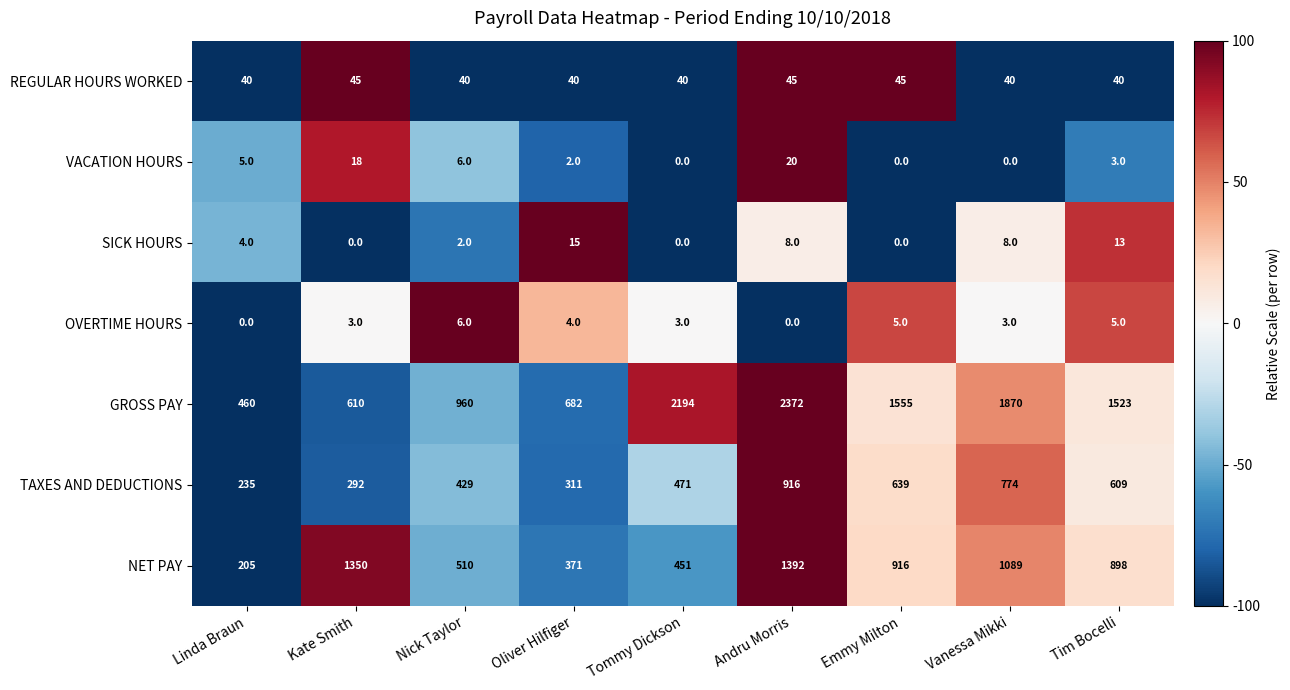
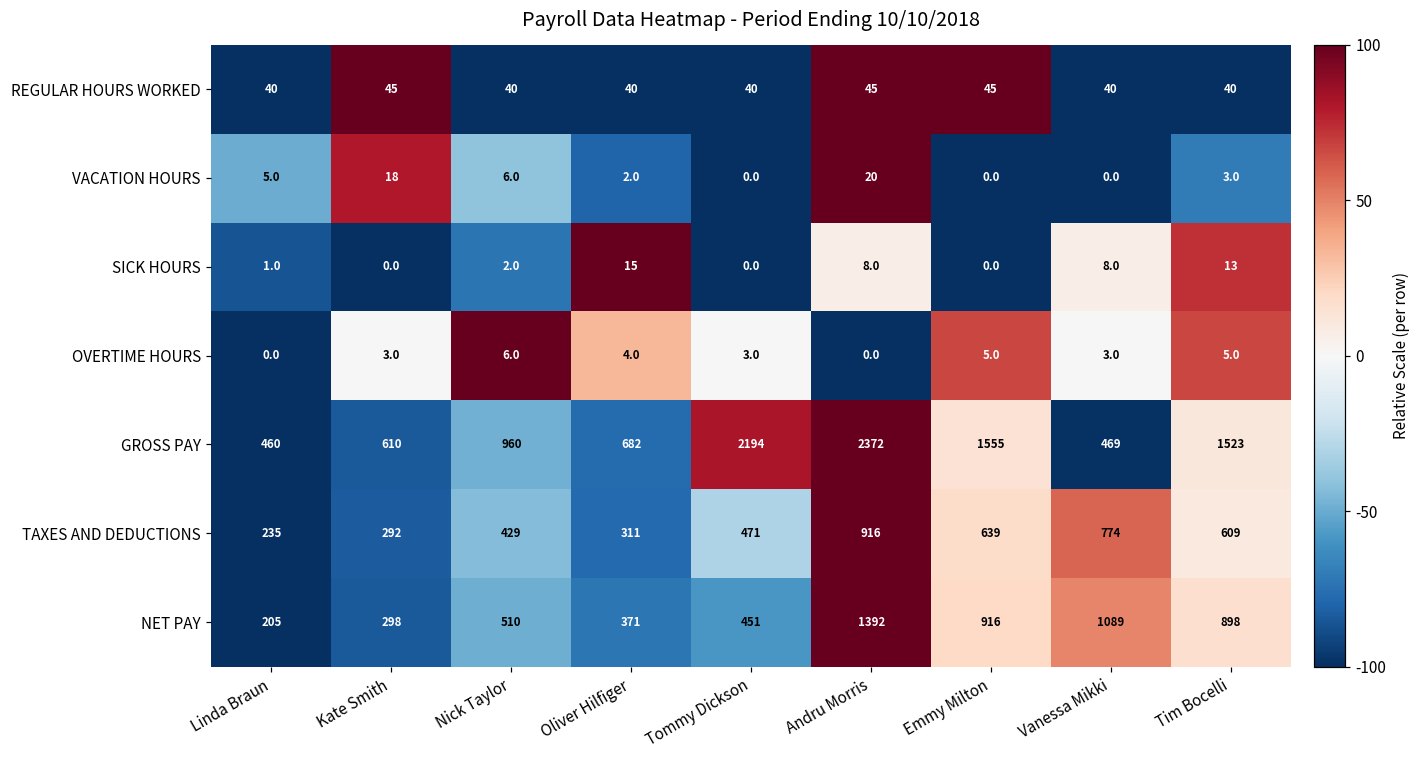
  {
    "REGULAR HOURS WORKED": {
      "Linda Braun": 40,
      "Kate Smith": 45,
      "Nick Taylor": 40,
      "Oliver Hilfiger": 40,
      "Tommy Dickson": 40,
      "Andru Morris": 45,
      "Emmy Milton": 45,
      "Vanessa Mikki": 40,
      "Tim Bocelli": 40
    },
    "VACATION HOURS": {
      "Linda Braun": 5.0,
      "Kate Smith": 18,
      "Nick Taylor": 6.0,
      "Oliver Hilfiger": 2.0,
      "Tommy Dickson": 0.0,
      "Andru Morris": 20,
      "Emmy Milton": 0.0,
      "Vanessa Mikki": 0.0,
      "Tim Bocelli": 3.0
    },
    "SICK HOURS": {
-     "Linda Braun": 4.0,
+     "Linda Braun": 1.0,
      "Kate Smith": 0.0,
      "Nick Taylor": 2.0,
      "Oliver Hilfiger": 15,
      "Tommy Dickson": 0.0,
      "Andru Morris": 8.0,
      "Emmy Milton": 0.0,
      "Vanessa Mikki": 8.0,
      "Tim Bocelli": 13
    },
    "OVERTIME HOURS": {
      "Linda Braun": 0.0,
      "Kate Smith": 3.0,
      "Nick Taylor": 6.0,
      "Oliver Hilfiger": 4.0,
      "Tommy Dickson": 3.0,
      "Andru Morris": 0.0,
      "Emmy Milton": 5.0,
      "Vanessa Mikki": 3.0,
      "Tim Bocelli": 5.0
    },
    "GROSS PAY": {
      "Linda Braun": 460,
      "Kate Smith": 610,
      "Nick Taylor": 960,
      "Oliver Hilfiger": 682,
      "Tommy Dickson": 2194,
      "Andru Morris": 2372,
      "Emmy Milton": 1555,
-     "Vanessa Mikki": 1870,
+     "Vanessa Mikki": 469,
      "Tim Bocelli": 1523
    },
    "TAXES AND DEDUCTIONS": {
      "Linda Braun": 235,
      "Kate Smith": 292,
      "Nick Taylor": 429,
      "Oliver Hilfiger": 311,
      "Tommy Dickson": 471,
      "Andru Morris": 916,
      "Emmy Milton": 639,
      "Vanessa Mikki": 774,
      "Tim Bocelli": 609
    },
    "NET PAY": {
      "Linda Braun": 205,
-     "Kate Smith": 1350,
+     "Kate Smith": 298,
      "Nick Taylor": 510,
      "Oliver Hilfiger": 371,
      "Tommy Dickson": 451,
      "Andru Morris": 1392,
      "Emmy Milton": 916,
      "Vanessa Mikki": 1089,
      "Tim Bocelli": 898
    }
  }
